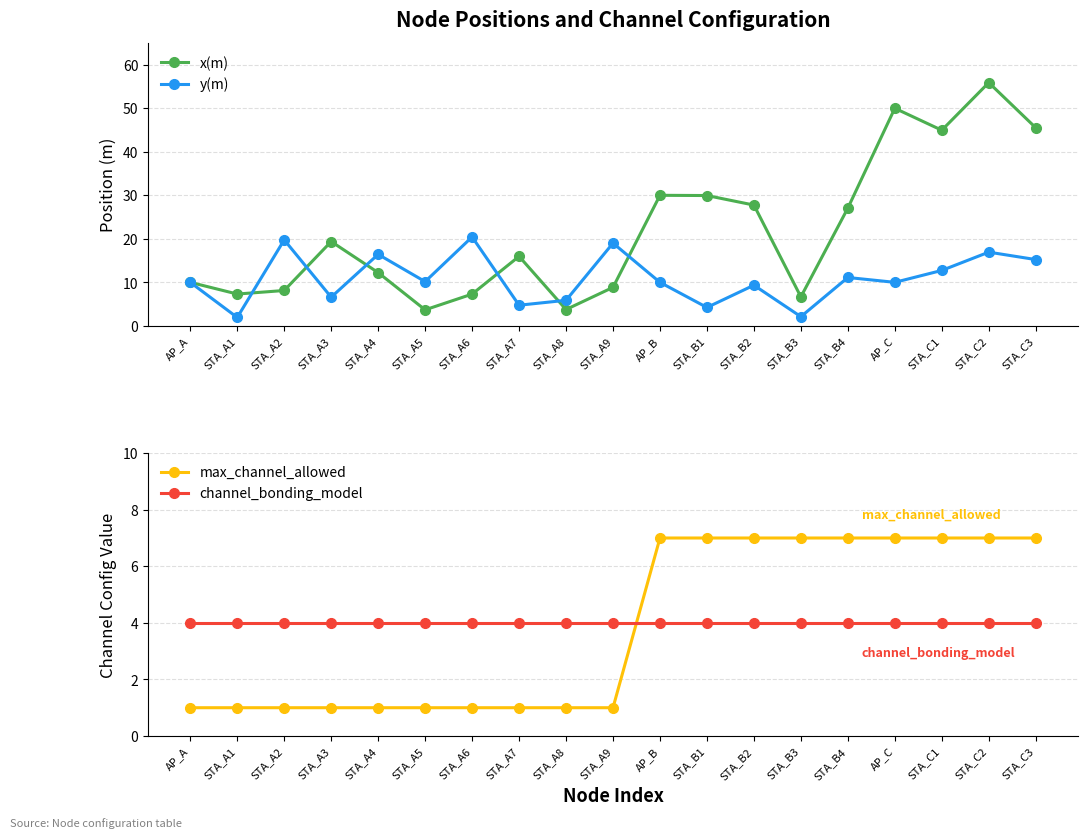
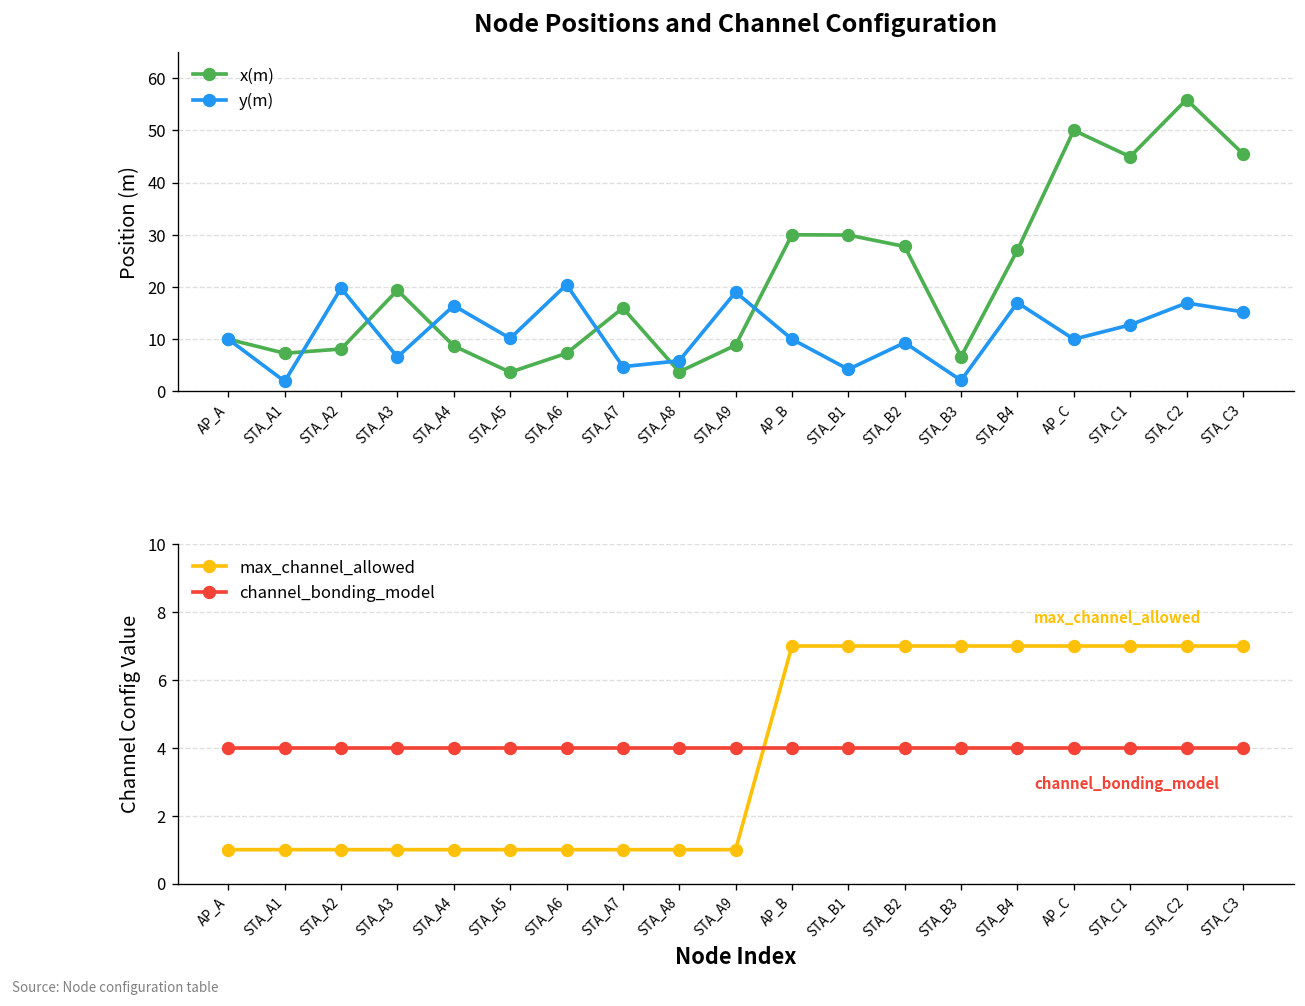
  {
    "Node Positions and Channel Configuration": {
      "x(m)": {
        "STA_A1": 7,
        "STA_A2": 8,
        "STA_A3": 19,
-       "STA_A4": 12,
+       "STA_A4": 9,
        "STA_A5": 4,
        "STA_A6": 7,
        "STA_A7": 16,
        "STA_A8": 4,
        "STA_A9": 9,
        "AP_B": 30,
        "STA_B1": 30,
        "STA_B2": 28,
        "STA_B3": 7,
        "STA_B4": 27,
        "AP_C": 50,
        "STA_C1": 45,
        "STA_C2": 56,
        "STA_C3": 46
      },
      "y(m)": {
        "STA_A1": 2,
        "STA_A2": 20,
        "STA_A3": 7,
        "STA_A4": 16,
        "STA_A5": 10,
        "STA_A6": 20,
        "STA_A7": 5,
        "STA_A8": 6,
        "STA_A9": 19,
        "AP_B": 10,
        "STA_B1": 4,
        "STA_B2": 9,
        "STA_B3": 2,
-       "STA_B4": 11,
+       "STA_B4": 17,
        "AP_C": 10,
        "STA_C1": 13,
        "STA_C2": 17,
        "STA_C3": 15
      }
    }
  }
